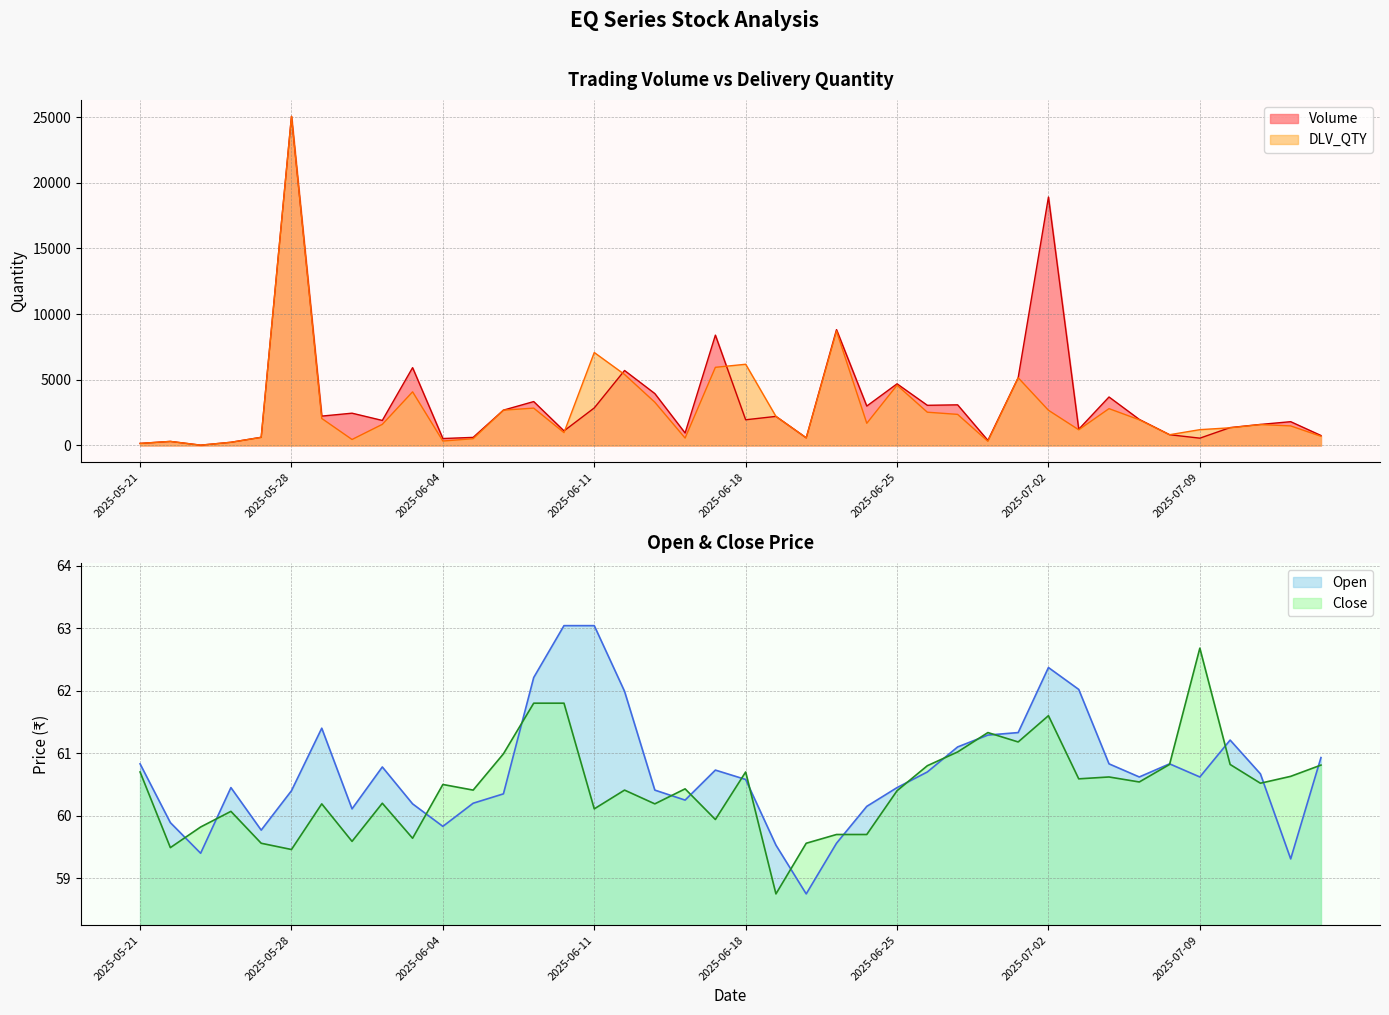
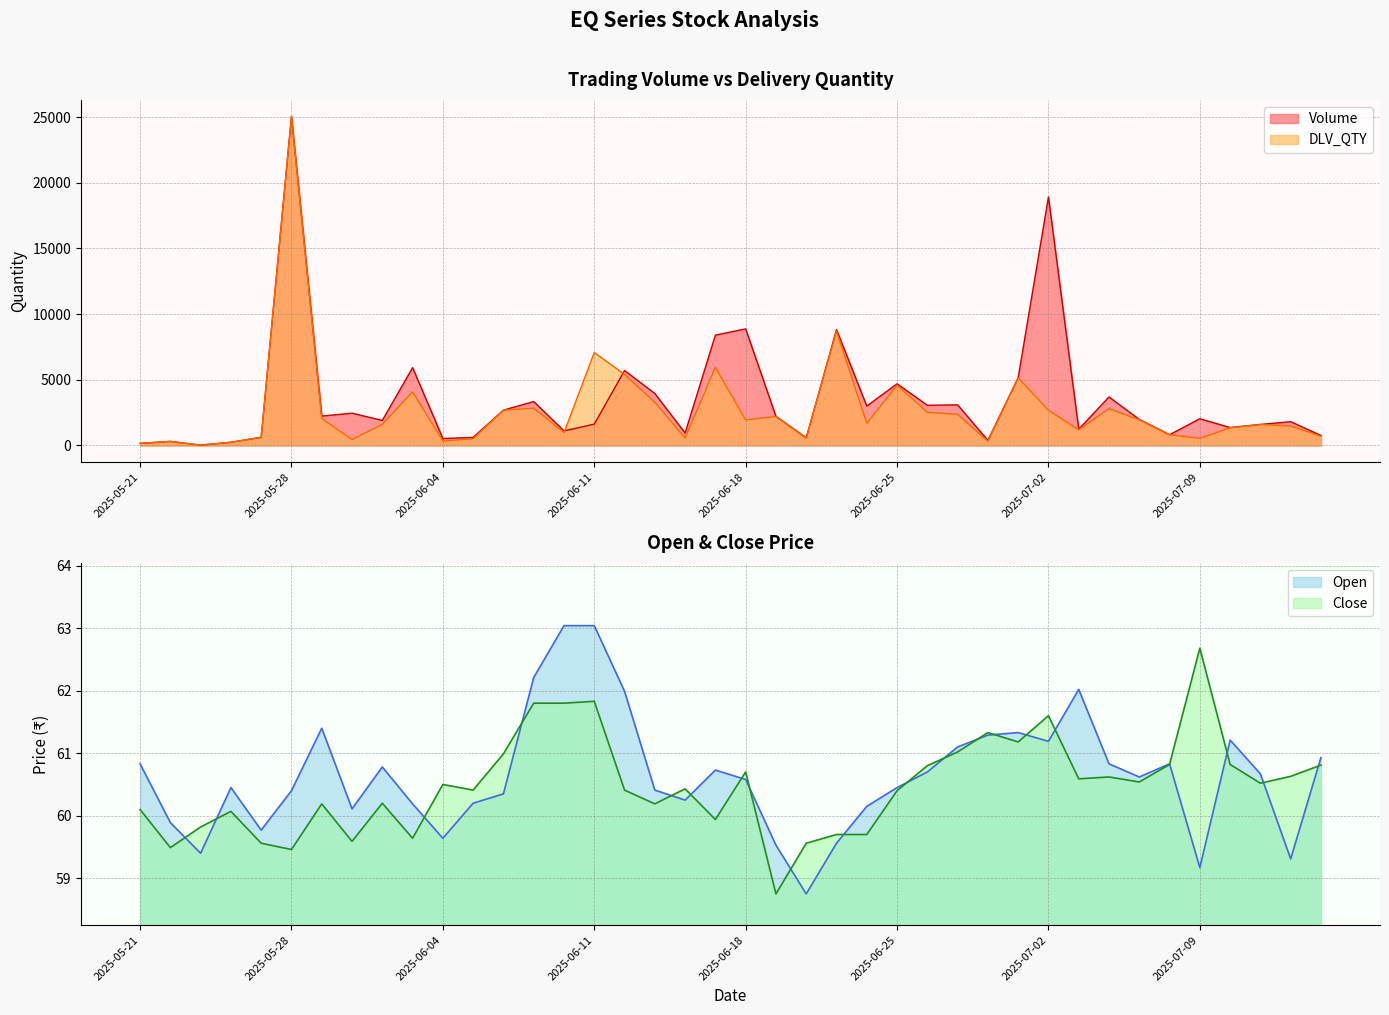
  {
    "Trading Volume vs Delivery Quantity": {
      "Volume": {
-       "2025-06-11": 2900,
-       "2025-06-18": 2000,
+       "2025-06-11": 1600,
+       "2025-06-18": 8900,
        "2025-07-02": 18900,
-       "2025-07-09": 600
+       "2025-07-09": 2000
      },
      "DLV_QTY": {
        "2025-06-11": 7100,
-       "2025-06-18": 6200,
+       "2025-06-18": 1900,
        "2025-07-02": 2700,
-       "2025-07-09": 1200
+       "2025-07-09": 500
      }
    },
    "Open & Close Price": {
      "Open": {
        "2025-05-21": 60.8,
        "2025-05-28": 60.4,
-       "2025-06-04": 59.8,
+       "2025-06-04": 59.6,
        "2025-06-11": 63.0,
        "2025-06-18": 60.6,
        "2025-06-25": 60.5,
-       "2025-07-02": 62.4,
-       "2025-07-09": 60.6
+       "2025-07-02": 61.2,
+       "2025-07-09": 59.2
      },
      "Close": {
-       "2025-05-21": 60.7,
+       "2025-05-21": 60.1,
        "2025-05-28": 59.5,
        "2025-06-04": 60.5,
-       "2025-06-11": 60.1,
+       "2025-06-11": 61.8,
        "2025-06-18": 60.7,
        "2025-06-25": 60.4,
        "2025-07-02": 61.6,
        "2025-07-09": 62.7
      }
    }
  }
